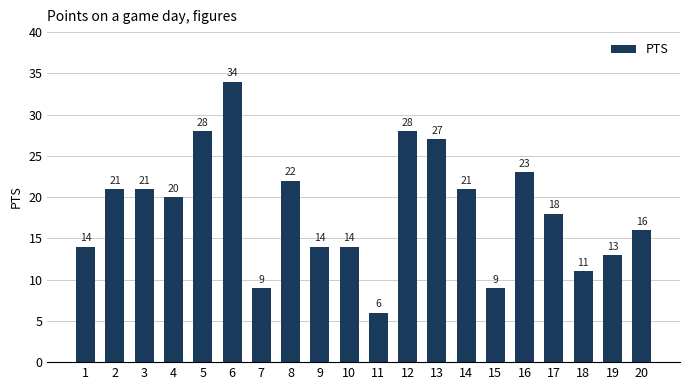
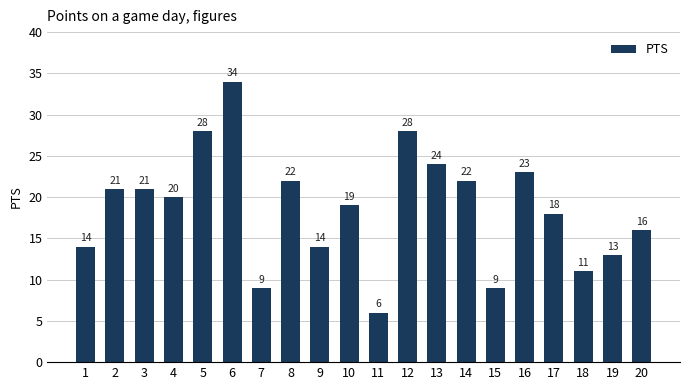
  {
    "1": 14,
    "2": 21,
    "3": 21,
    "4": 20,
    "5": 28,
    "6": 34,
    "7": 9,
    "8": 22,
    "9": 14,
-   "10": 14,
+   "10": 19,
    "11": 6,
    "12": 28,
-   "13": 27,
-   "14": 21,
+   "13": 24,
+   "14": 22,
    "15": 9,
    "16": 23,
    "17": 18,
    "18": 11,
    "19": 13,
    "20": 16
  }
